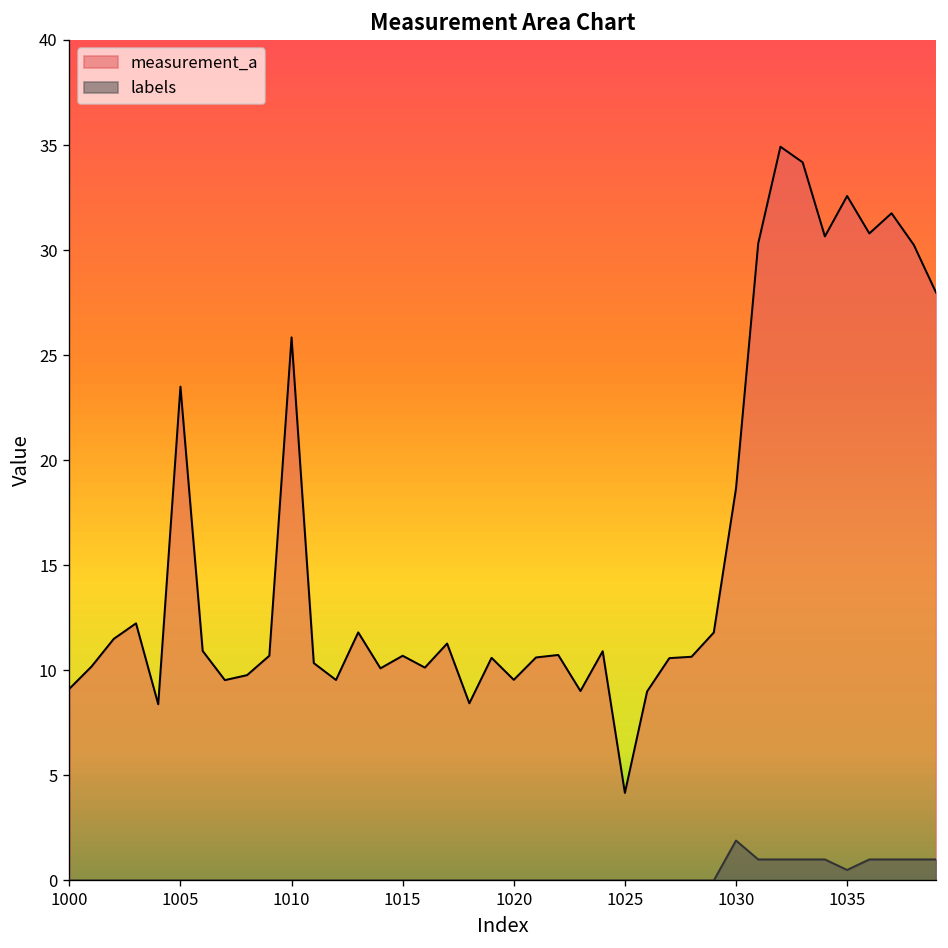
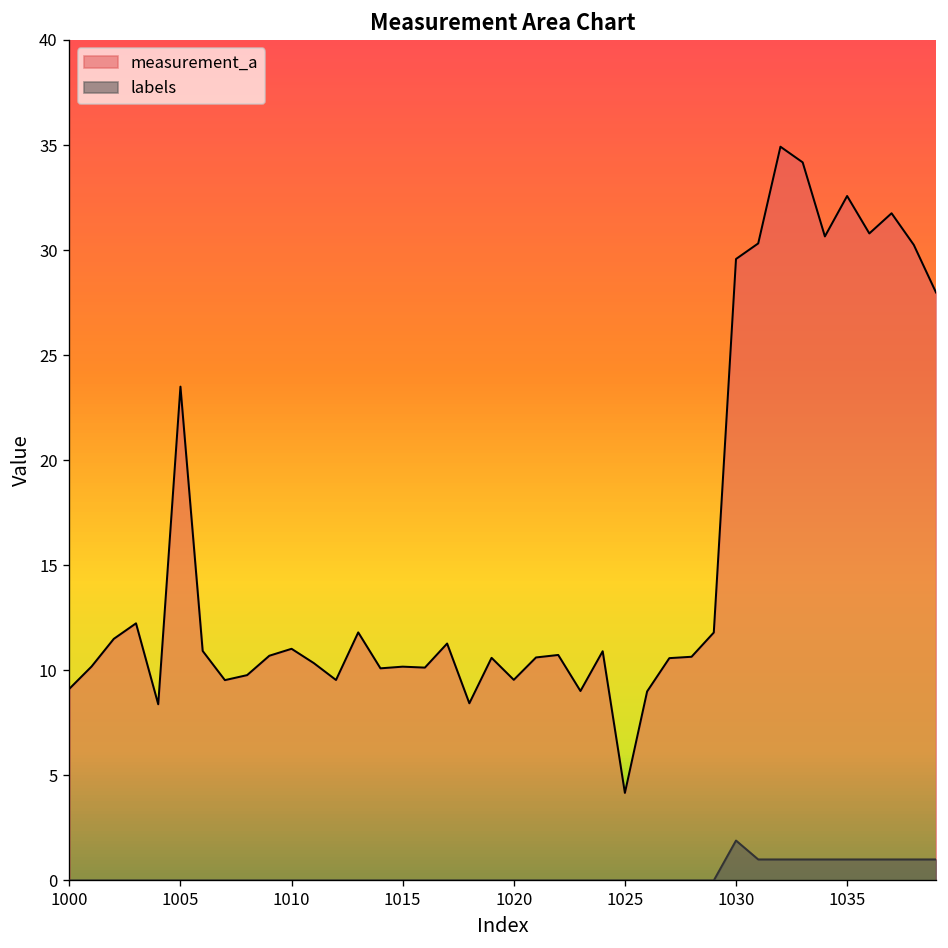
  {
    "measurement_a": {
      "1000": 9.1,
      "1005": 23.5,
-     "1010": 25.8,
-     "1015": 10.7,
+     "1010": 11.0,
+     "1015": 10.2,
      "1020": 9.5,
      "1025": 4.2,
-     "1030": 18.7,
+     "1030": 29.6,
      "1035": 32.6
    },
    "labels": {
      "1000": 0.0,
      "1005": 0.0,
      "1010": 0.0,
      "1015": 0.0,
      "1020": 0.0,
      "1025": 0.0,
      "1030": 1.9,
-     "1035": 0.5
+     "1035": 1.0
    }
  }
